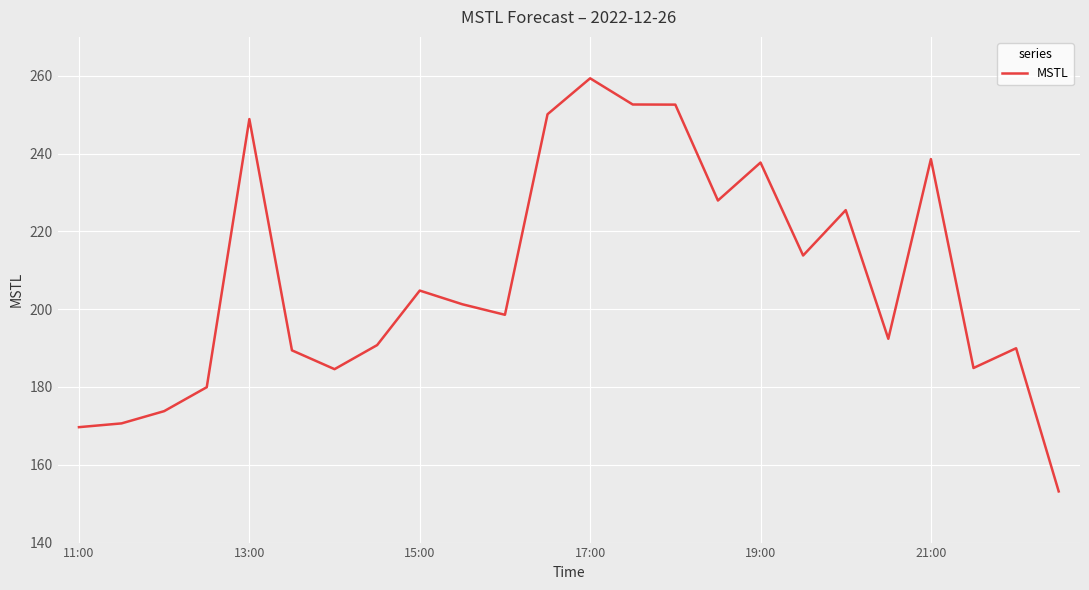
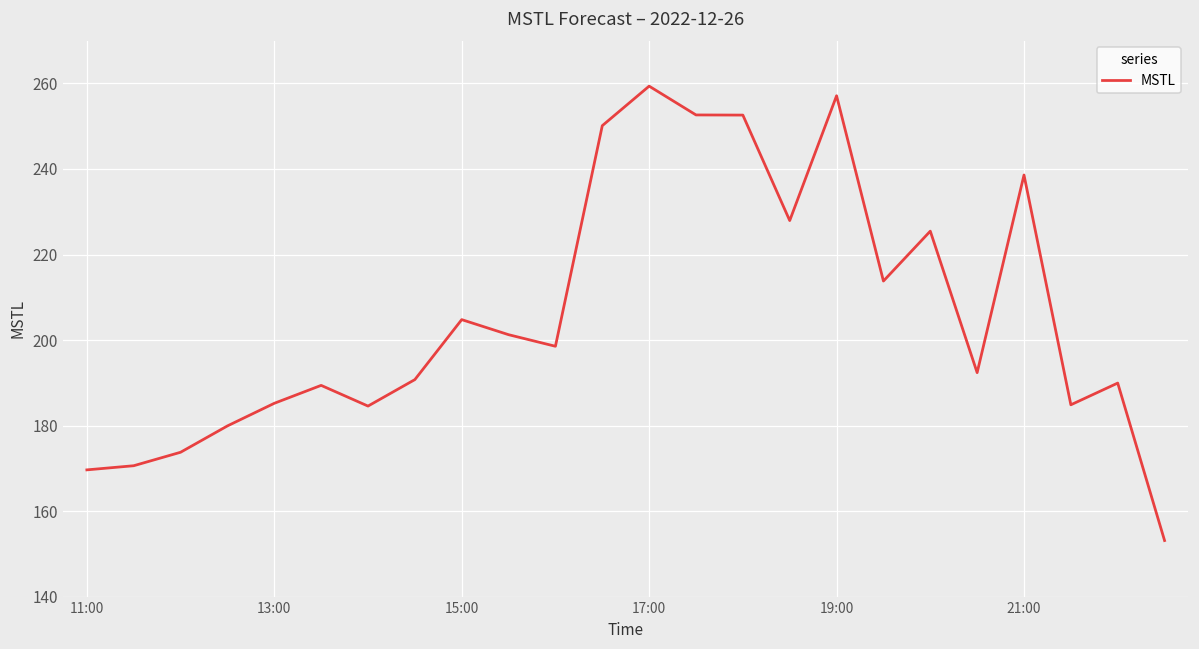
  {
    "11:00": 170,
-   "13:00": 249,
+   "13:00": 185,
    "15:00": 205,
    "17:00": 259,
-   "19:00": 238,
+   "19:00": 257,
    "21:00": 239
  }
